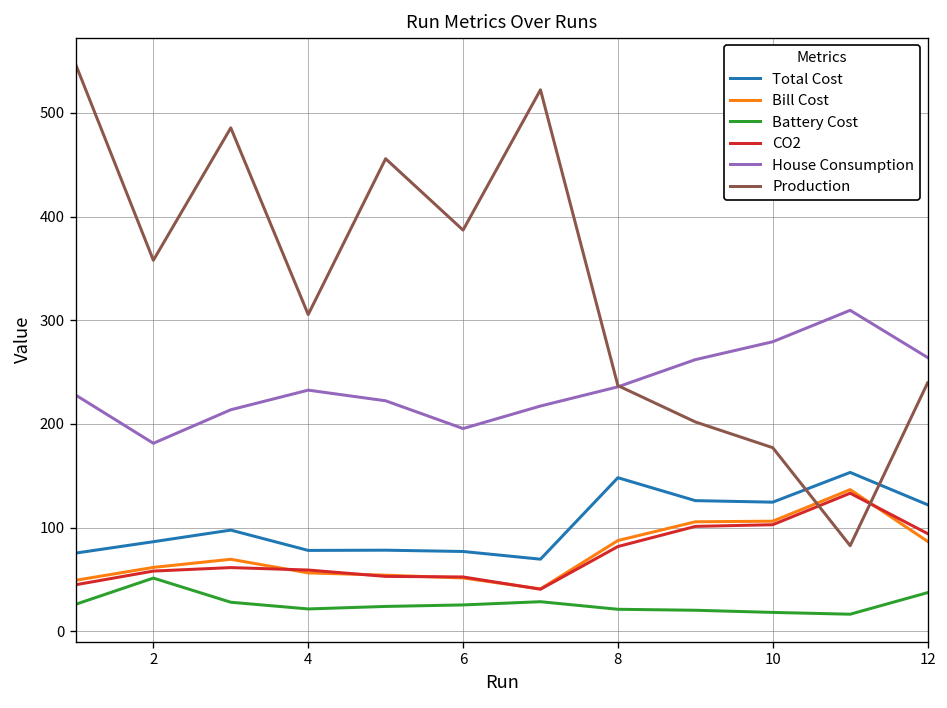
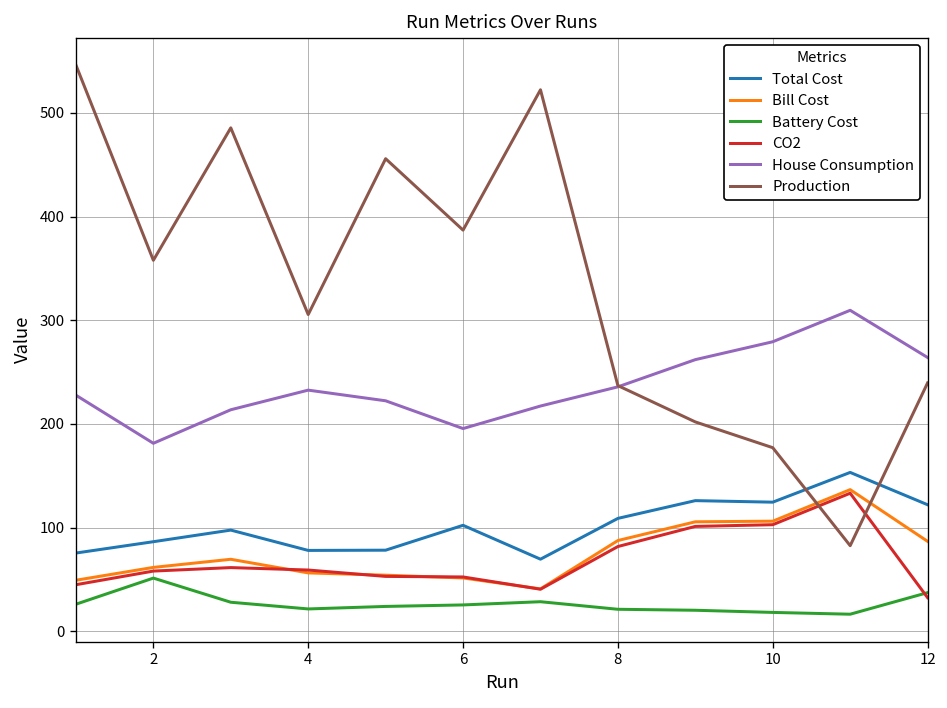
  {
    "Total Cost": {
      "2": 90,
      "4": 80,
-     "6": 80,
-     "8": 150,
+     "6": 100,
+     "8": 110,
      "10": 120,
      "12": 120
    },
    "Bill Cost": {
      "2": 60,
      "8": 90,
      "10": 110,
      "12": 90
    },
    "Battery Cost": {
      "2": 50,
      "4": 20,
      "6": 30,
      "8": 20,
      "10": 20,
      "12": 40
    },
    "CO2": {
      "2": 60,
      "8": 80,
      "10": 100,
-     "12": 90
+     "12": 30
    },
    "House Consumption": {
      "2": 180,
      "4": 230,
      "6": 200,
      "10": 280,
      "12": 260
    },
    "Production": {
      "2": 360,
      "4": 310,
      "6": 390,
      "10": 180,
      "12": 240
    }
  }
